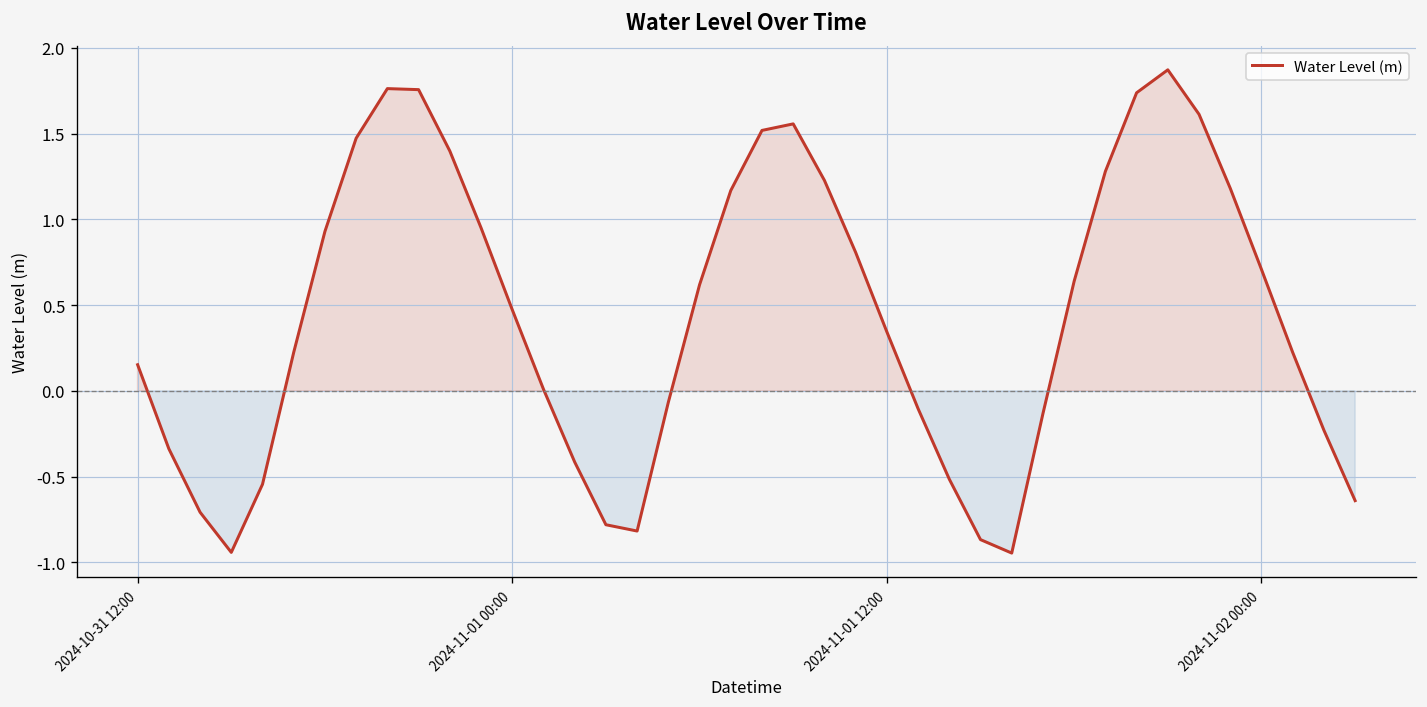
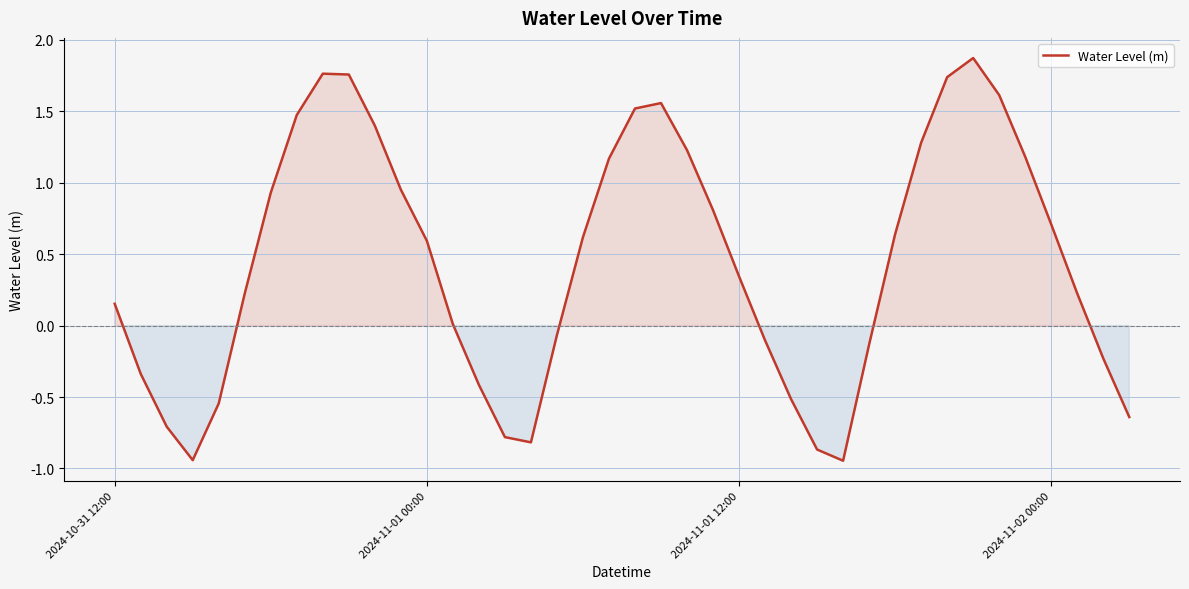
  {
    "2024-10-31 12:00": 0.15,
-   "2024-11-01 00:00": 0.47,
+   "2024-11-01 00:00": 0.59,
    "2024-11-01 12:00": 0.34,
    "2024-11-02 00:00": 0.71
  }
